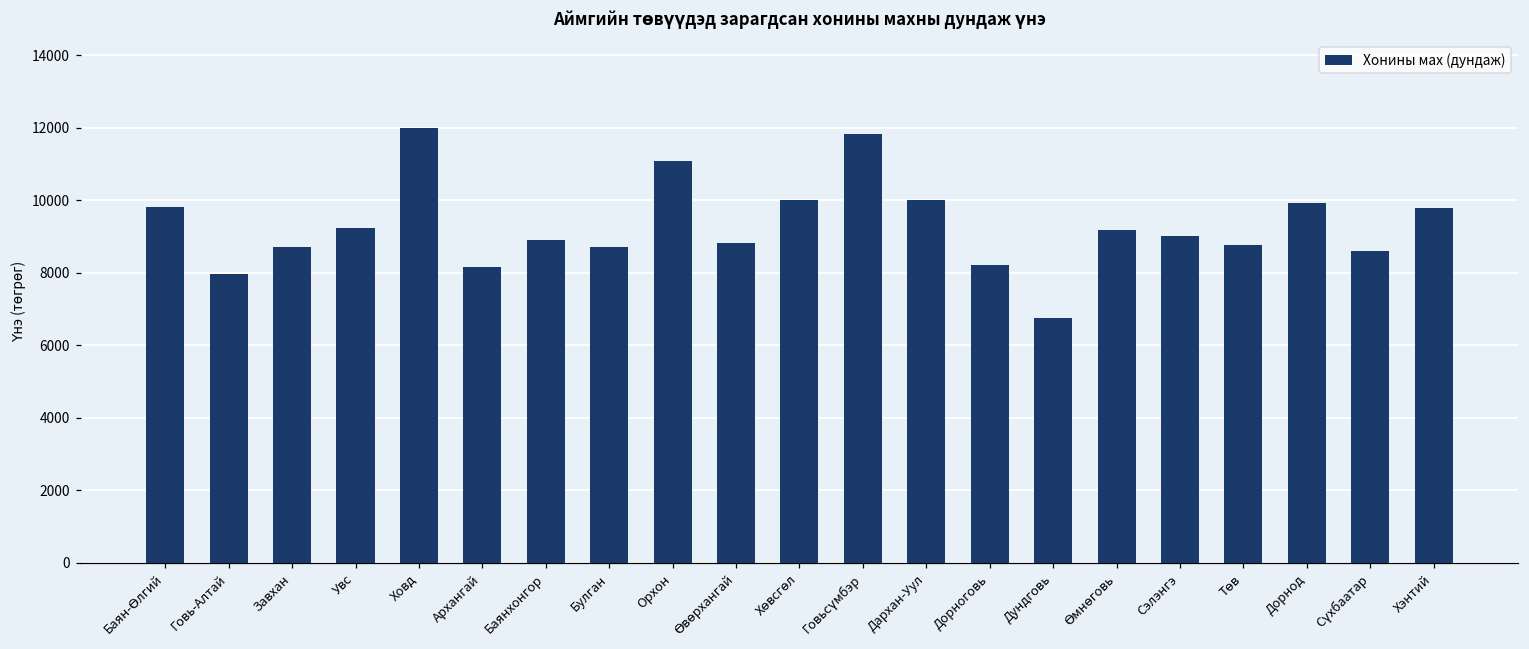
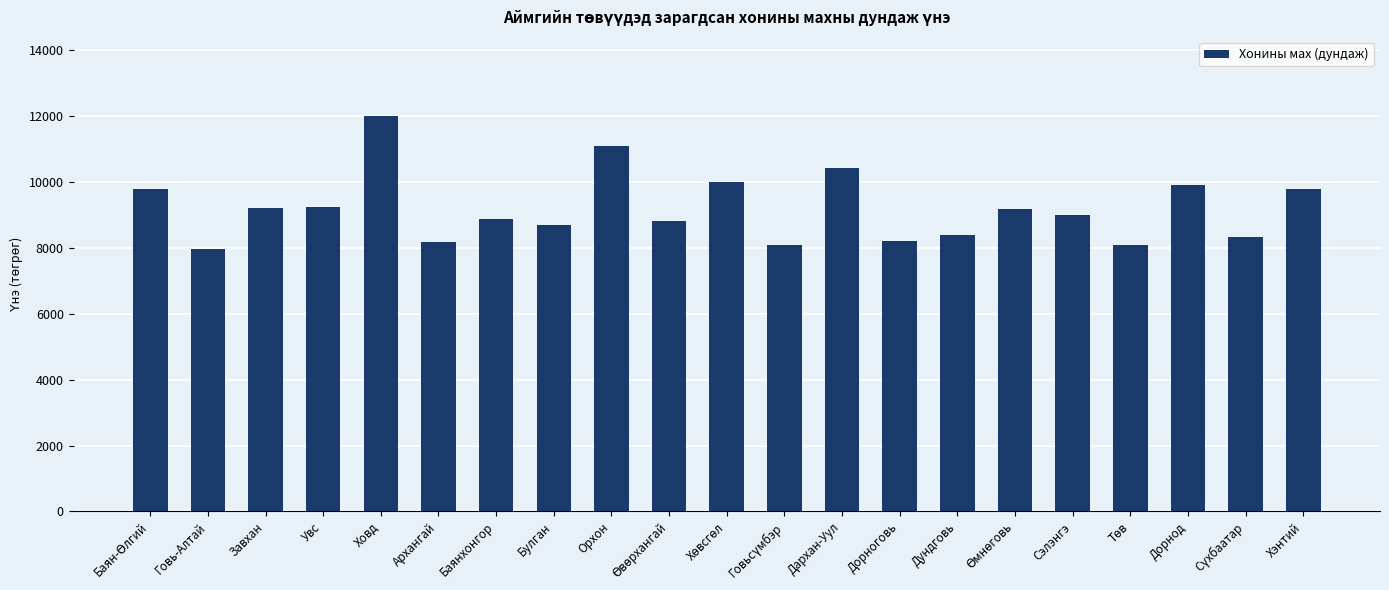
  {
    "Баян-Өлгий": 9800,
    "Говь-Алтай": 7900,
-   "Завхан": 8700,
+   "Завхан": 9200,
    "Увс": 9200,
    "Ховд": 12000,
    "Архангай": 8200,
    "Баянхонгор": 8900,
    "Булган": 8700,
    "Орхон": 11100,
    "Өвөрхангай": 8800,
    "Хөвсгөл": 10000,
-   "Говьсүмбэр": 11800,
-   "Дархан-Уул": 10000,
+   "Говьсүмбэр": 8100,
+   "Дархан-Уул": 10400,
    "Дорноговь": 8200,
-   "Дундговь": 6800,
+   "Дундговь": 8400,
    "Өмнөговь": 9200,
    "Сэлэнгэ": 9000,
-   "Төв": 8800,
+   "Төв": 8100,
    "Дорнод": 9900,
-   "Сүхбаатар": 8600,
+   "Сүхбаатар": 8300,
    "Хэнтий": 9800
  }
